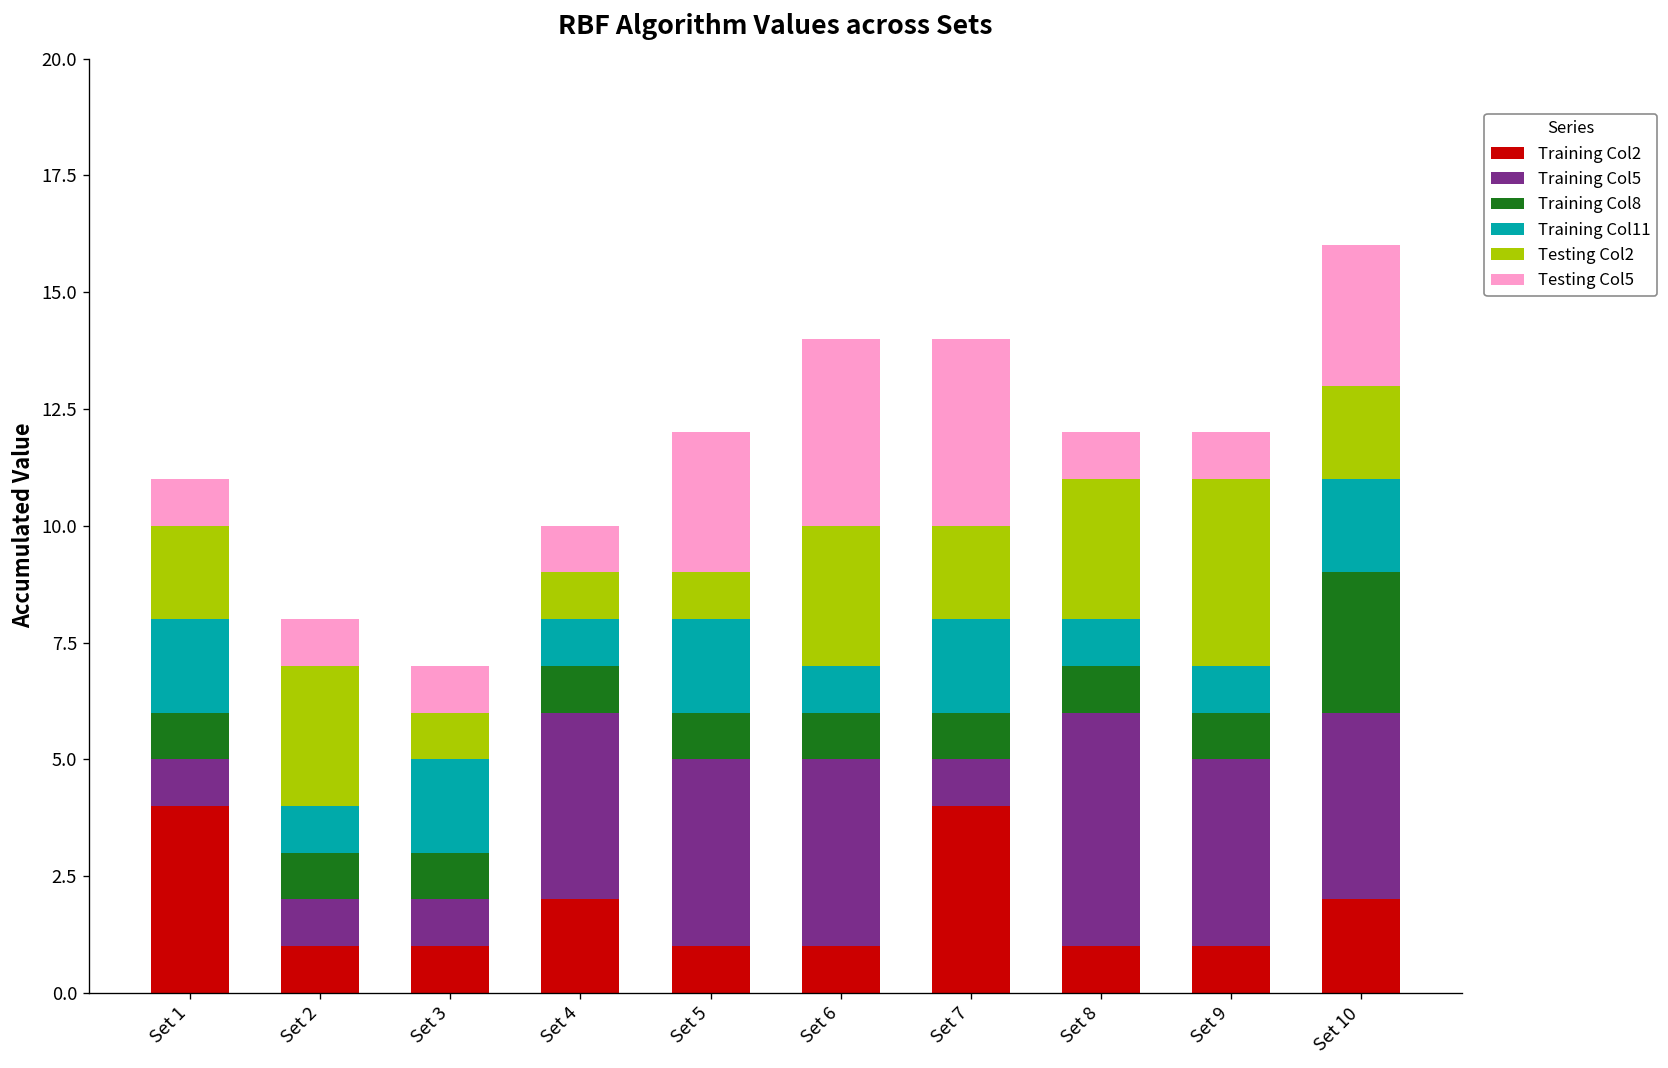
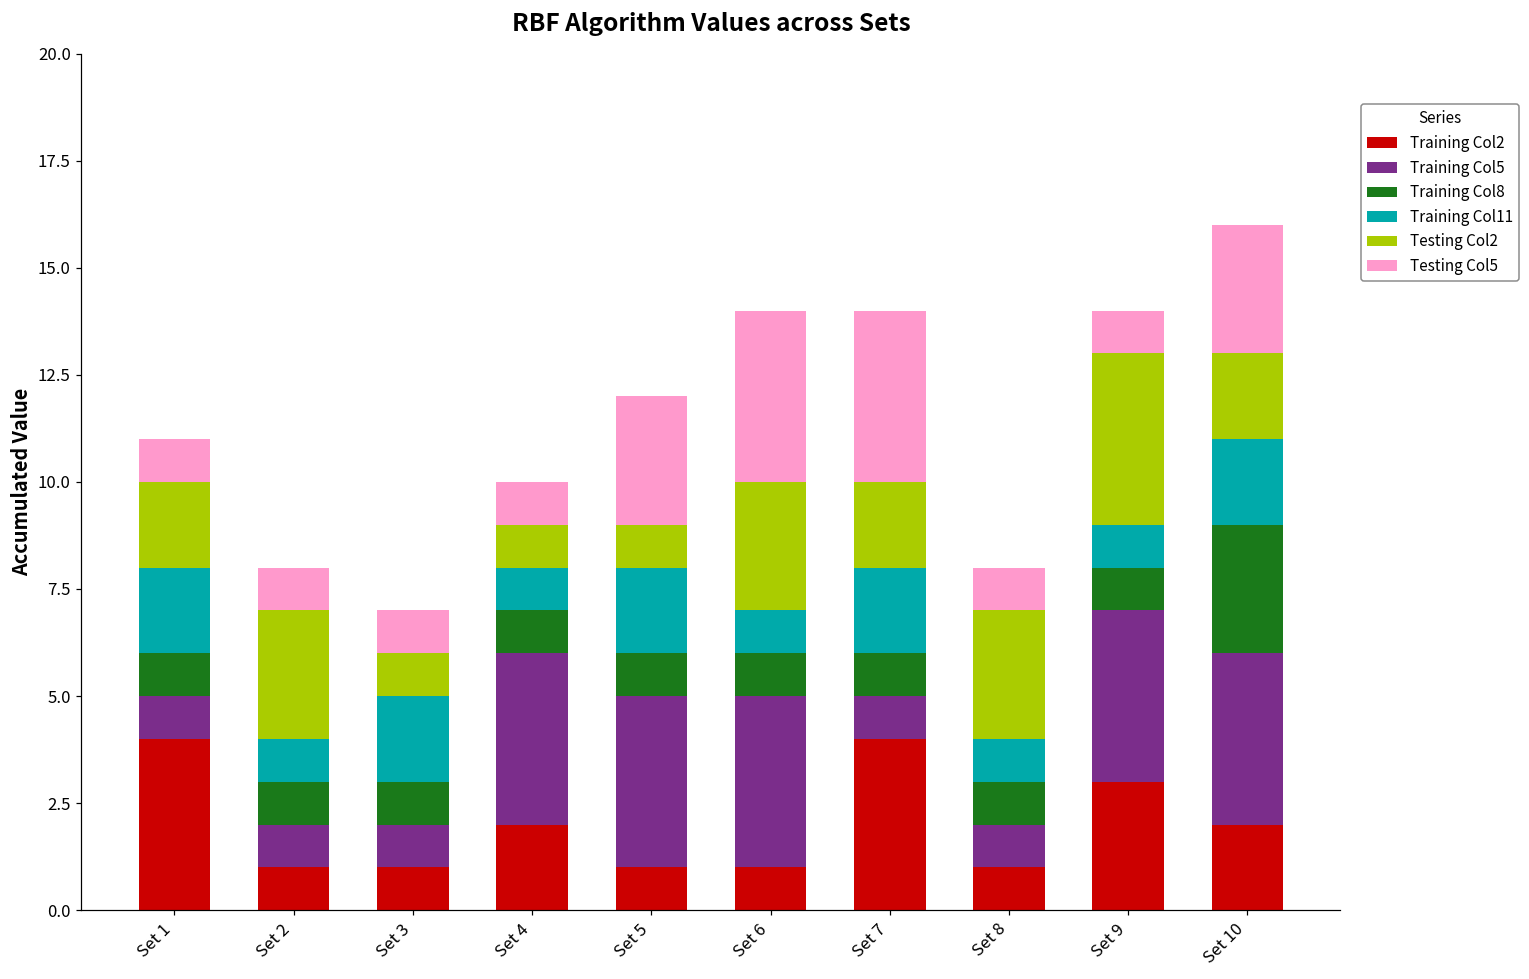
  {
    "Training Col2": {
      "Set 1": 4,
      "Set 2": 1,
      "Set 3": 1,
      "Set 4": 2,
      "Set 5": 1,
      "Set 6": 1,
      "Set 7": 4,
      "Set 8": 1,
-     "Set 9": 1,
+     "Set 9": 3,
      "Set 10": 2
    },
    "Training Col5": {
      "Set 1": 1,
      "Set 2": 1,
      "Set 3": 1,
      "Set 4": 4,
      "Set 5": 4,
      "Set 6": 4,
      "Set 7": 1,
-     "Set 8": 5,
+     "Set 8": 1,
      "Set 9": 4,
      "Set 10": 4
    },
    "Training Col8": {
      "Set 1": 1,
      "Set 2": 1,
      "Set 3": 1,
      "Set 4": 1,
      "Set 5": 1,
      "Set 6": 1,
      "Set 7": 1,
      "Set 8": 1,
      "Set 9": 1,
      "Set 10": 3
    },
    "Training Col11": {
      "Set 1": 2,
      "Set 2": 1,
      "Set 3": 2,
      "Set 4": 1,
      "Set 5": 2,
      "Set 6": 1,
      "Set 7": 2,
      "Set 8": 1,
      "Set 9": 1,
      "Set 10": 2
    },
    "Testing Col2": {
      "Set 1": 2,
      "Set 2": 3,
      "Set 3": 1,
      "Set 4": 1,
      "Set 5": 1,
      "Set 6": 3,
      "Set 7": 2,
      "Set 8": 3,
      "Set 9": 4,
      "Set 10": 2
    },
    "Testing Col5": {
      "Set 1": 1,
      "Set 2": 1,
      "Set 3": 1,
      "Set 4": 1,
      "Set 5": 3,
      "Set 6": 4,
      "Set 7": 4,
      "Set 8": 1,
      "Set 9": 1,
      "Set 10": 3
    }
  }
